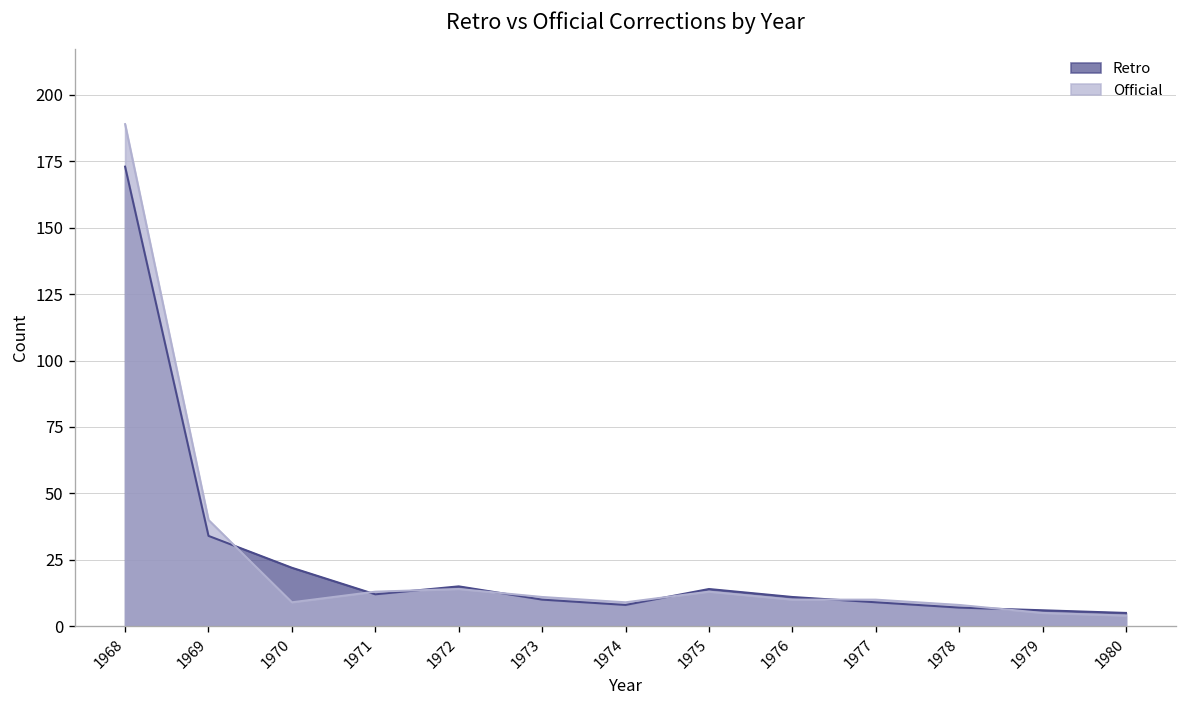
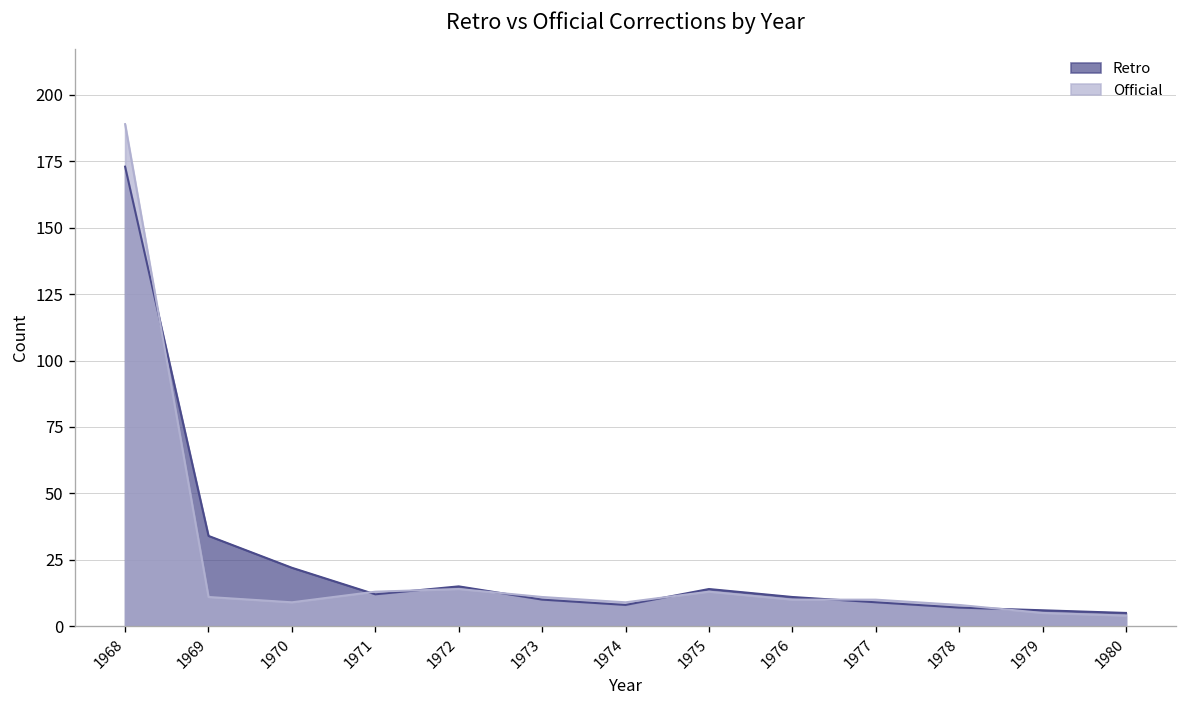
  {
    "Retro": {
      "1968": 173,
      "1969": 34,
      "1970": 22
    },
    "Official": {
      "1968": 189,
-     "1969": 40,
+     "1969": 11,
      "1970": 9
    }
  }
